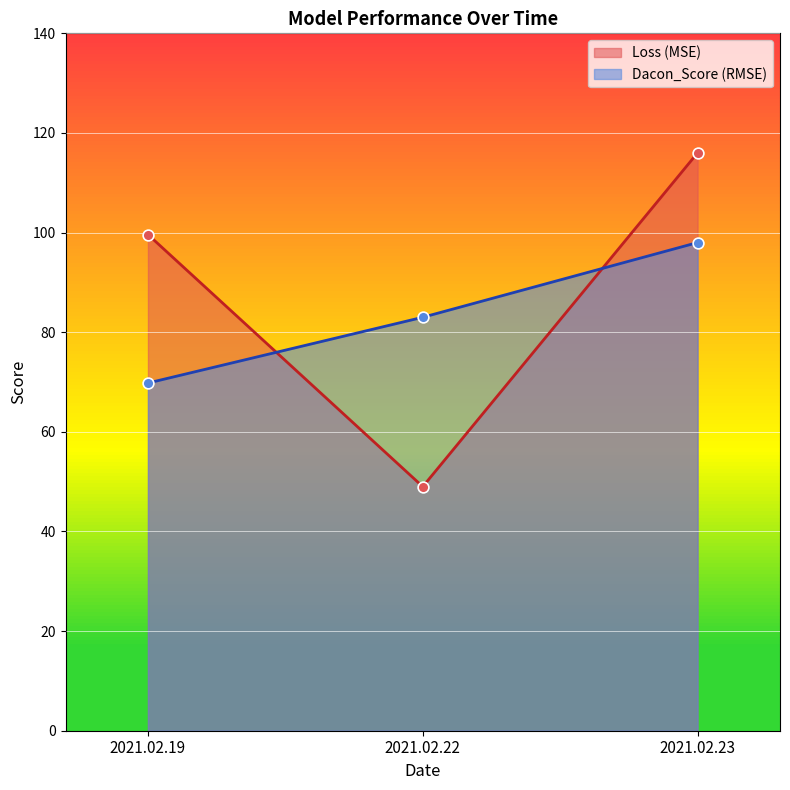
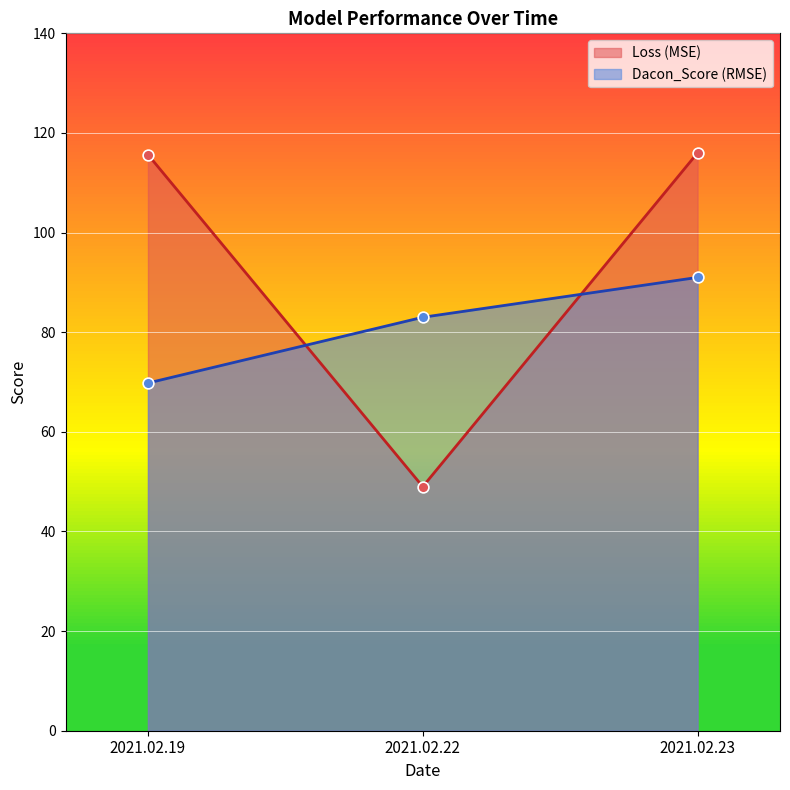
  {
    "Loss (MSE)": {
-     "2021.02.19": 100,
+     "2021.02.19": 116,
      "2021.02.22": 49,
      "2021.02.23": 116
    },
    "Dacon_Score (RMSE)": {
      "2021.02.19": 70,
      "2021.02.22": 83,
-     "2021.02.23": 98
+     "2021.02.23": 91
    }
  }
